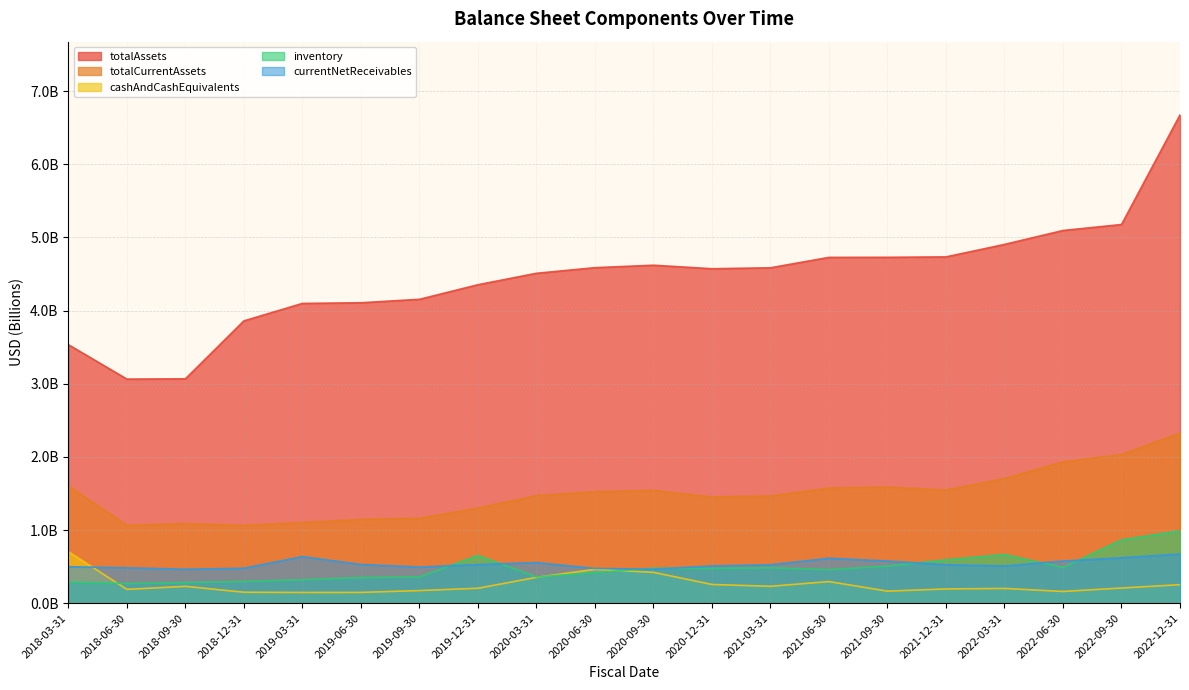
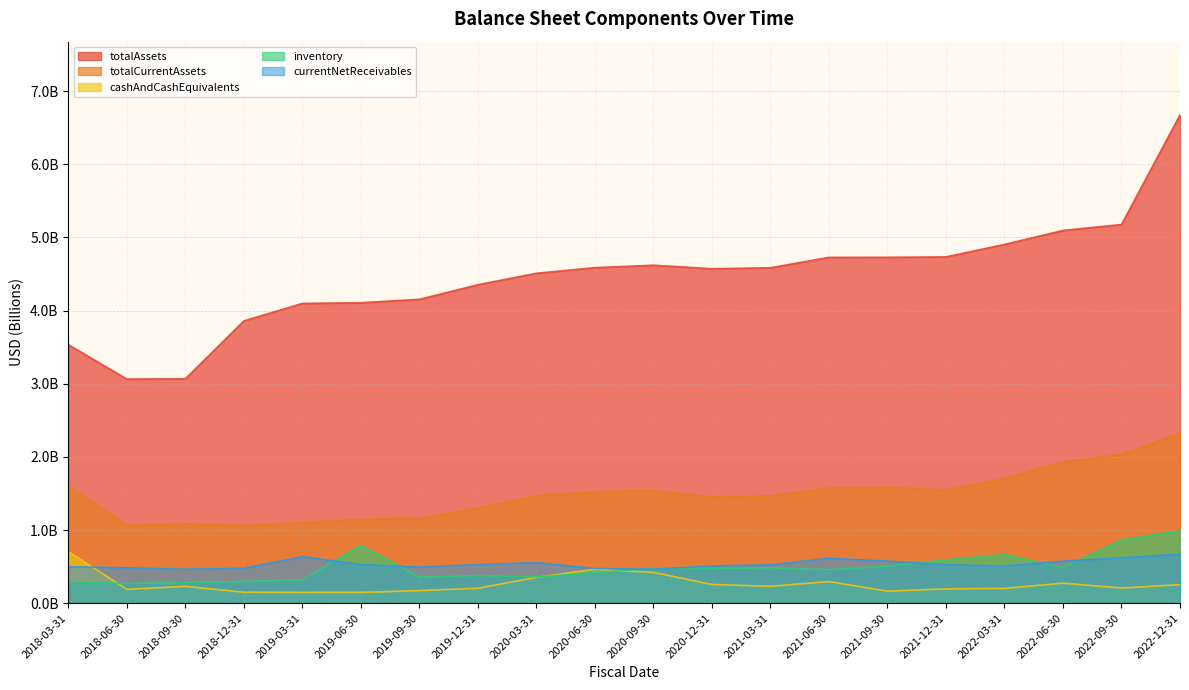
  {
    "cashAndCashEquivalents": {
      "2018-03-31": 700000000,
      "2018-06-30": 200000000,
      "2018-09-30": 200000000,
      "2018-12-31": 100000000,
      "2019-03-31": 100000000,
      "2019-06-30": 100000000,
      "2019-09-30": 200000000,
      "2019-12-31": 200000000,
      "2020-09-30": 400000000,
      "2020-12-31": 300000000,
      "2021-03-31": 200000000,
      "2021-06-30": 300000000,
      "2021-09-30": 200000000,
      "2021-12-31": 200000000,
      "2022-03-31": 200000000,
-     "2022-06-30": 200000000,
+     "2022-06-30": 300000000,
      "2022-09-30": 200000000,
      "2022-12-31": 300000000
    },
    "inventory": {
      "2018-03-31": 300000000,
      "2018-06-30": 300000000,
      "2018-09-30": 300000000,
      "2018-12-31": 300000000,
      "2019-03-31": 300000000,
-     "2019-06-30": 300000000,
+     "2019-06-30": 800000000,
      "2019-09-30": 400000000,
-     "2019-12-31": 700000000,
+     "2019-12-31": 400000000,
      "2020-06-30": 400000000,
      "2021-03-31": 500000000,
      "2021-06-30": 500000000,
      "2021-09-30": 500000000,
      "2021-12-31": 600000000,
      "2022-03-31": 700000000,
      "2022-06-30": 500000000,
      "2022-09-30": 900000000,
      "2022-12-31": 1000000000
    },
    "currentNetReceivables": {
      "2018-03-31": 500000000,
      "2018-06-30": 500000000,
      "2018-09-30": 500000000,
      "2018-12-31": 500000000,
      "2019-03-31": 600000000,
      "2019-06-30": 500000000,
      "2019-09-30": 500000000,
      "2019-12-31": 500000000,
      "2020-03-31": 600000000,
      "2021-03-31": 500000000,
      "2021-06-30": 600000000,
      "2021-09-30": 600000000,
      "2021-12-31": 500000000,
      "2022-03-31": 500000000,
      "2022-06-30": 600000000,
      "2022-09-30": 600000000,
      "2022-12-31": 700000000
    }
  }
